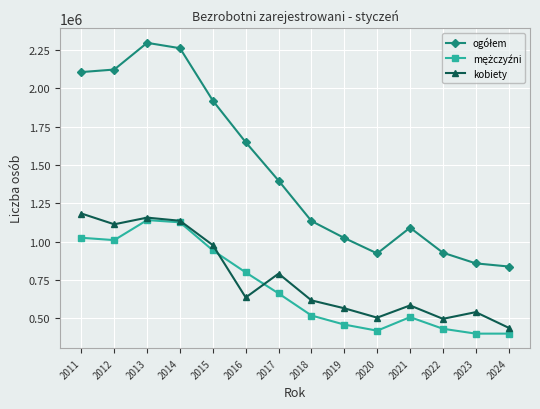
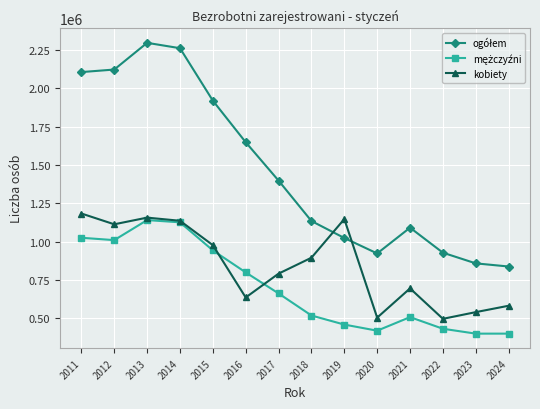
  {
    "kobiety": {
      "2011": 1180000,
      "2012": 1110000,
      "2015": 980000,
      "2016": 640000,
      "2017": 790000,
-     "2018": 620000,
-     "2019": 560000,
+     "2018": 890000,
+     "2019": 1150000,
      "2020": 500000,
-     "2021": 580000,
+     "2021": 690000,
      "2022": 500000,
      "2023": 540000,
-     "2024": 440000
+     "2024": 580000
    }
  }
